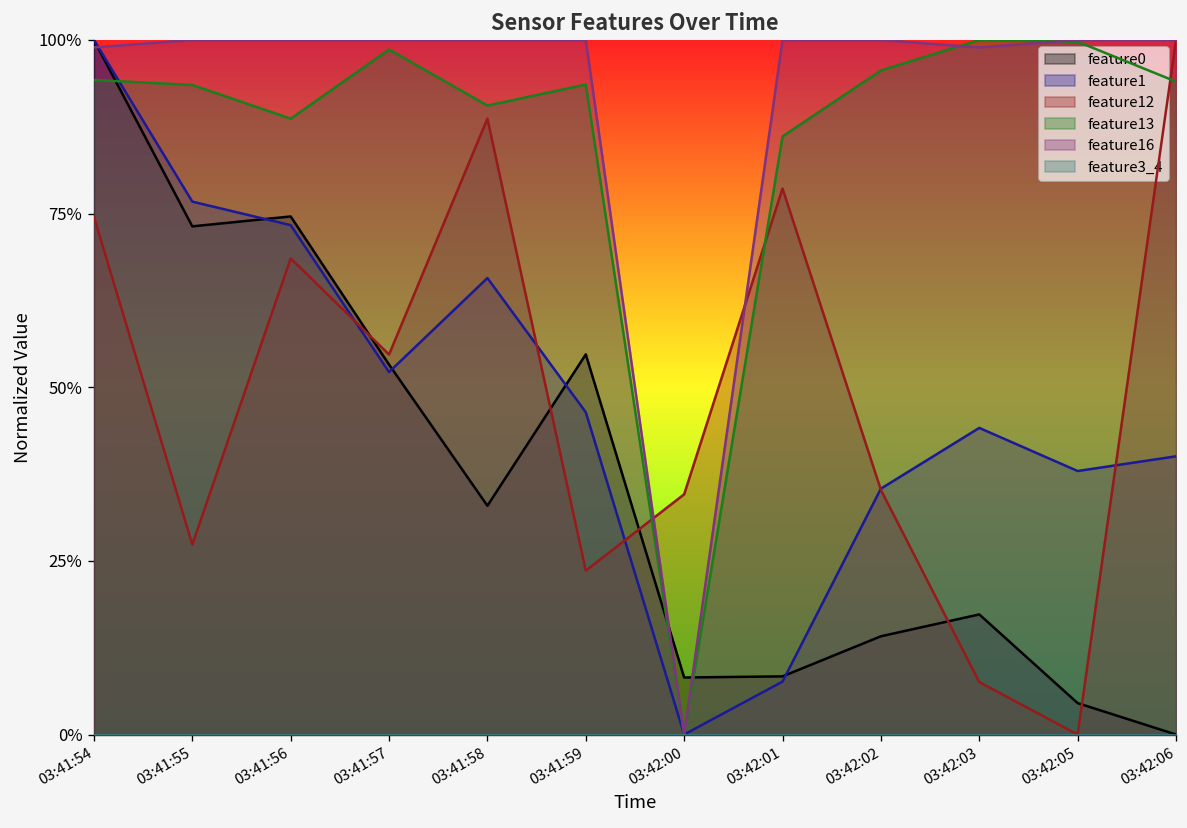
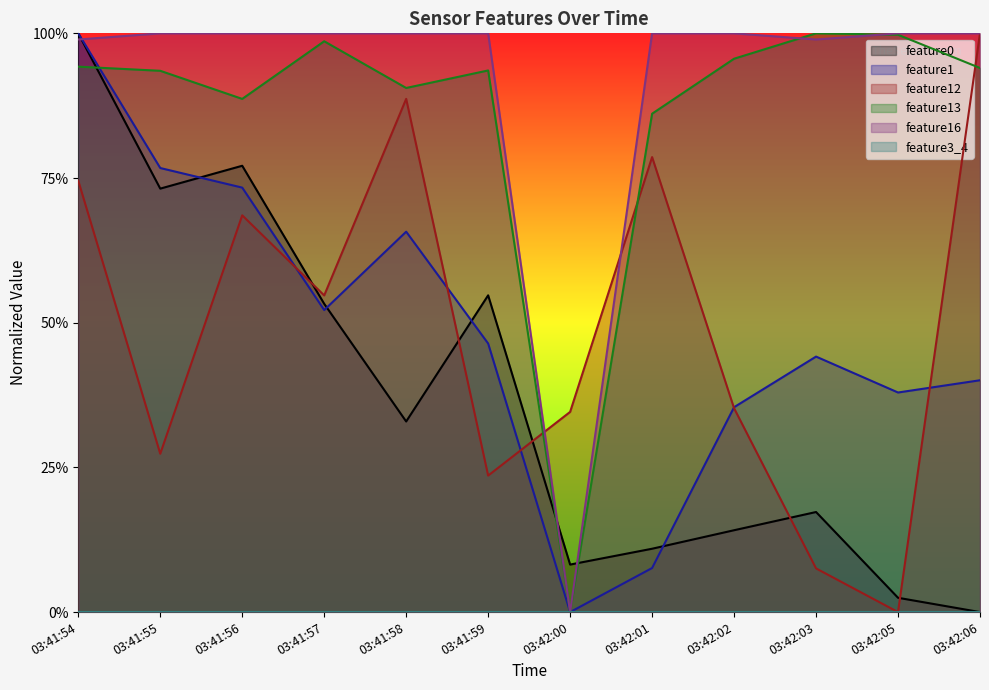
  {
    "feature0": {
      "03:41:55": "73%",
-     "03:41:56": "75%",
+     "03:41:56": "77%",
      "03:41:57": "53%",
      "03:41:58": "33%",
      "03:41:59": "55%",
      "03:42:00": "8%",
-     "03:42:01": "8%",
+     "03:42:01": "11%",
      "03:42:02": "14%",
      "03:42:03": "17%",
-     "03:42:05": "5%"
+     "03:42:05": "2%"
    }
  }
